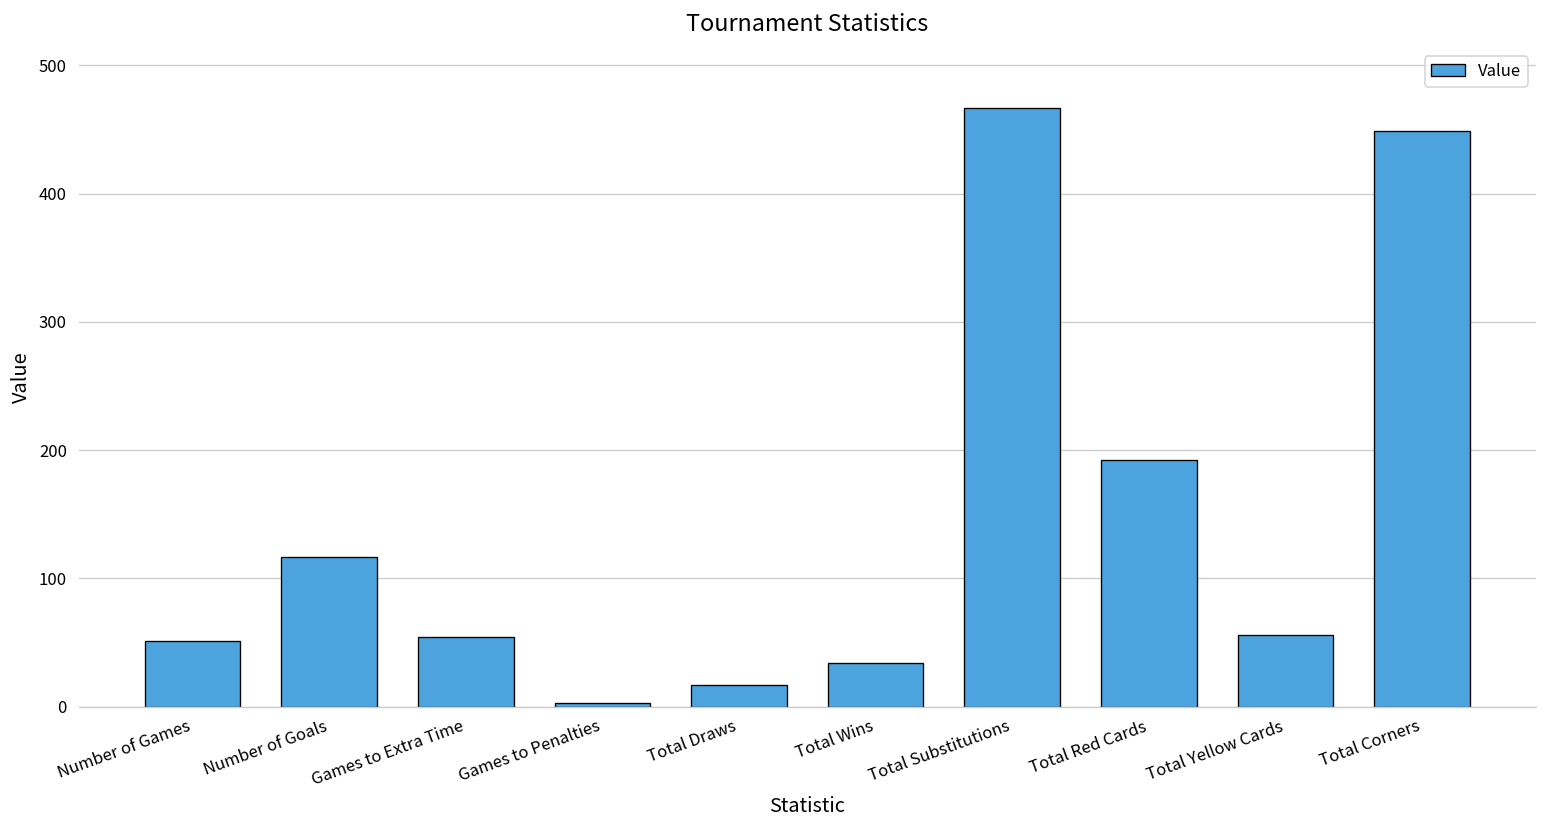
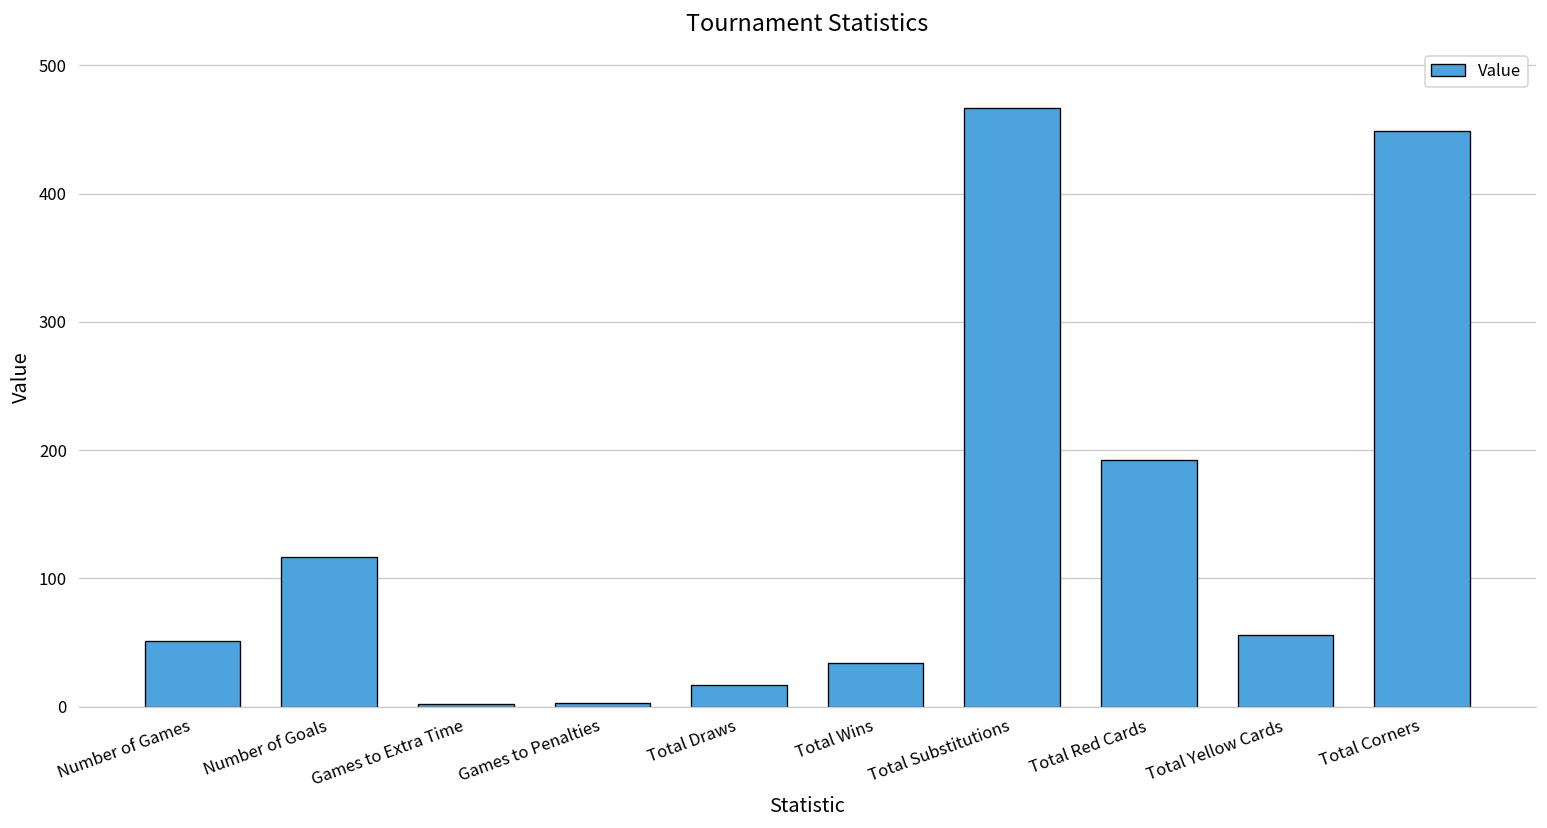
  {
    "Number of Games": 51,
    "Number of Goals": 117,
-   "Games to Extra Time": 54,
+   "Games to Extra Time": 2,
    "Games to Penalties": 3,
    "Total Draws": 17,
    "Total Wins": 34,
    "Total Substitutions": 467,
    "Total Red Cards": 192,
    "Total Yellow Cards": 56,
    "Total Corners": 449
  }
